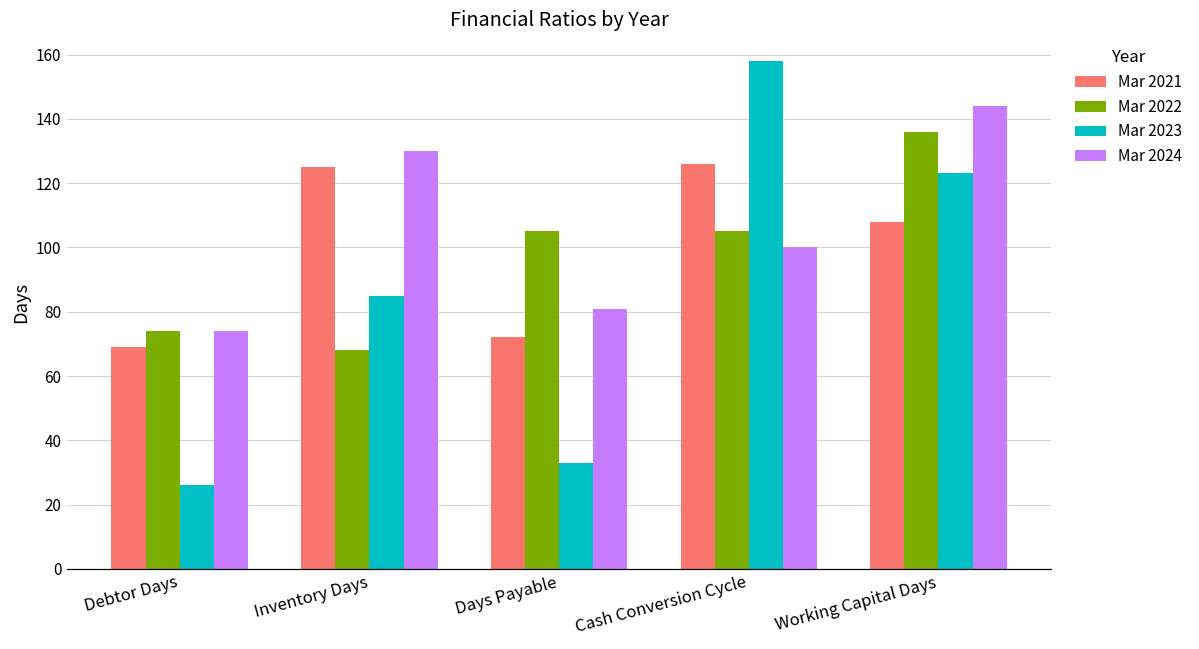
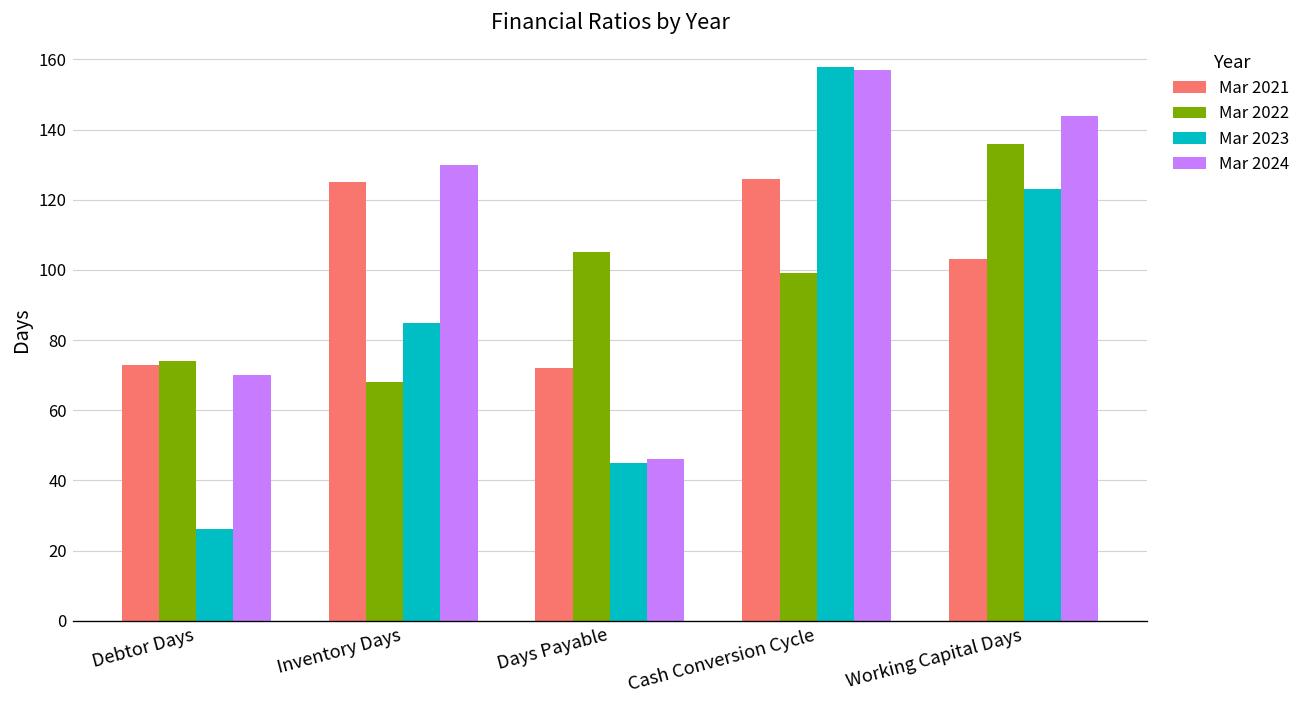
  {
    "Mar 2021": {
-     "Debtor Days": 69,
+     "Debtor Days": 73,
      "Inventory Days": 125,
      "Days Payable": 72,
      "Cash Conversion Cycle": 126,
-     "Working Capital Days": 108
+     "Working Capital Days": 103
    },
    "Mar 2022": {
      "Debtor Days": 74,
      "Inventory Days": 68,
      "Days Payable": 105,
-     "Cash Conversion Cycle": 105,
+     "Cash Conversion Cycle": 99,
      "Working Capital Days": 136
    },
    "Mar 2023": {
      "Debtor Days": 26,
      "Inventory Days": 85,
-     "Days Payable": 33,
+     "Days Payable": 45,
      "Cash Conversion Cycle": 158,
      "Working Capital Days": 123
    },
    "Mar 2024": {
-     "Debtor Days": 74,
+     "Debtor Days": 70,
      "Inventory Days": 130,
-     "Days Payable": 81,
-     "Cash Conversion Cycle": 100,
+     "Days Payable": 46,
+     "Cash Conversion Cycle": 157,
      "Working Capital Days": 144
    }
  }
